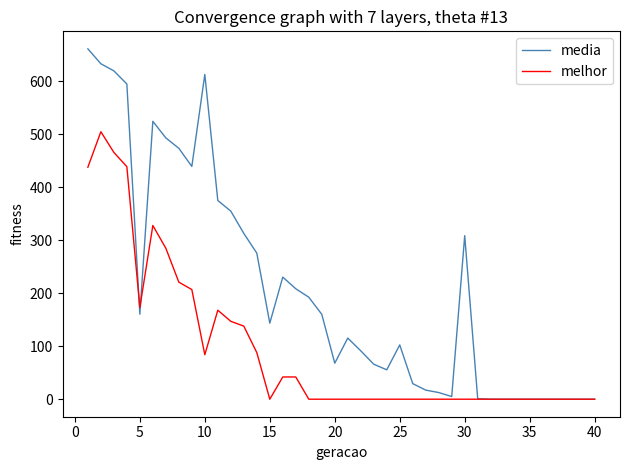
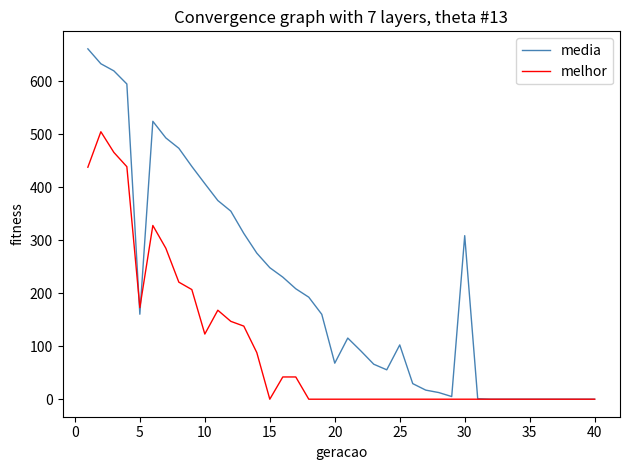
  {
    "media": {
      "5": 160,
-     "10": 610,
-     "15": 140,
+     "10": 410,
+     "15": 250,
      "20": 70,
      "25": 100,
      "30": 310
    },
    "melhor": {
      "5": 170,
-     "10": 80,
+     "10": 120,
      "15": 0,
      "20": 0,
      "25": 0,
      "30": 0
    }
  }
